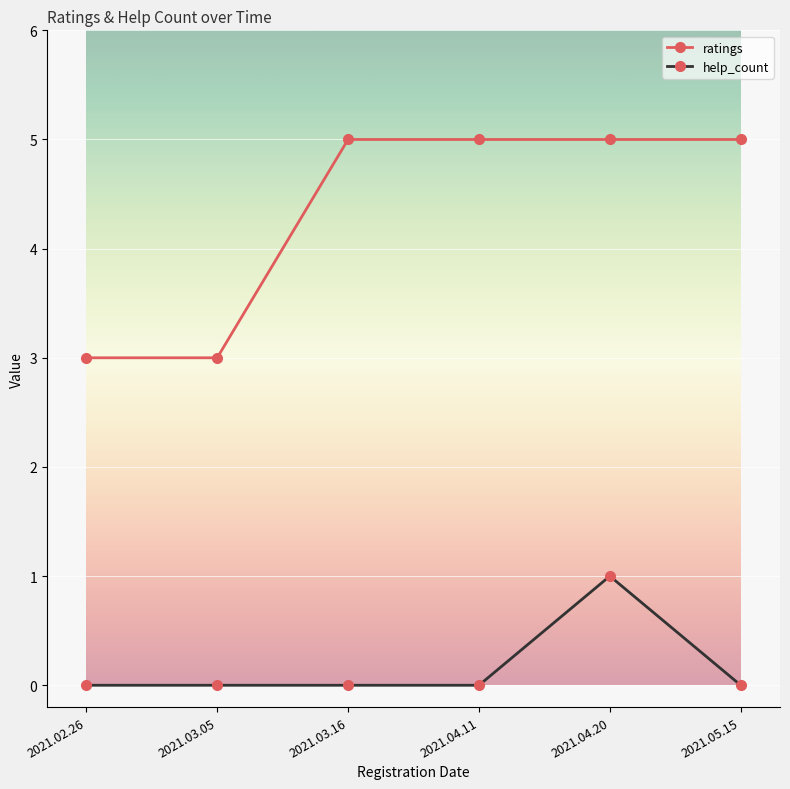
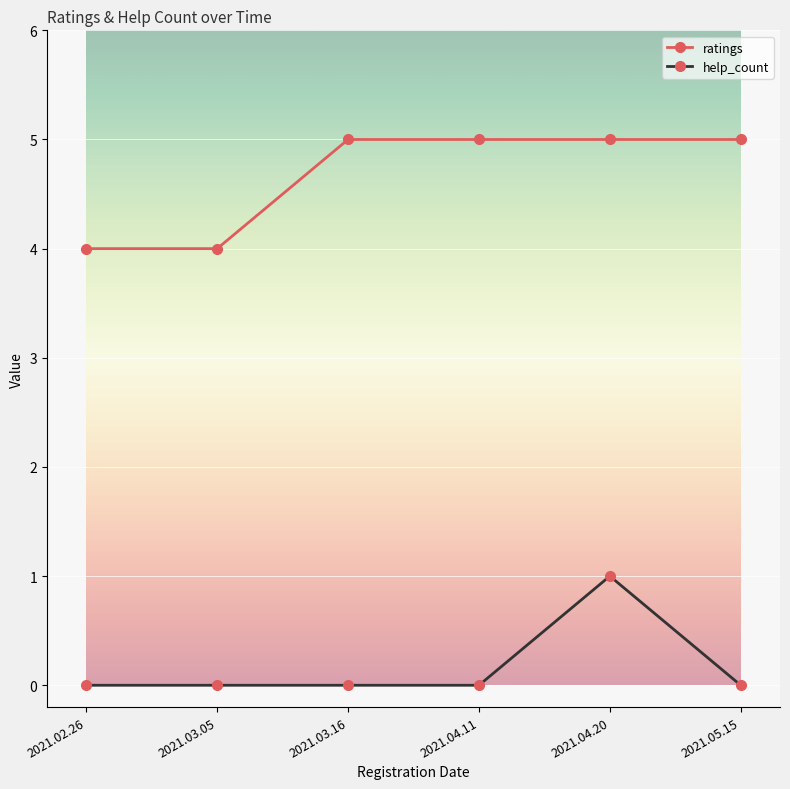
  {
    "ratings": {
-     "2021.02.26": 3,
-     "2021.03.05": 3,
+     "2021.02.26": 4,
+     "2021.03.05": 4,
      "2021.03.16": 5,
      "2021.04.11": 5,
      "2021.04.20": 5,
      "2021.05.15": 5
    },
    "help_count": {
      "2021.02.26": 0,
      "2021.03.05": 0,
      "2021.03.16": 0,
      "2021.04.11": 0,
      "2021.04.20": 1,
      "2021.05.15": 0
    }
  }
